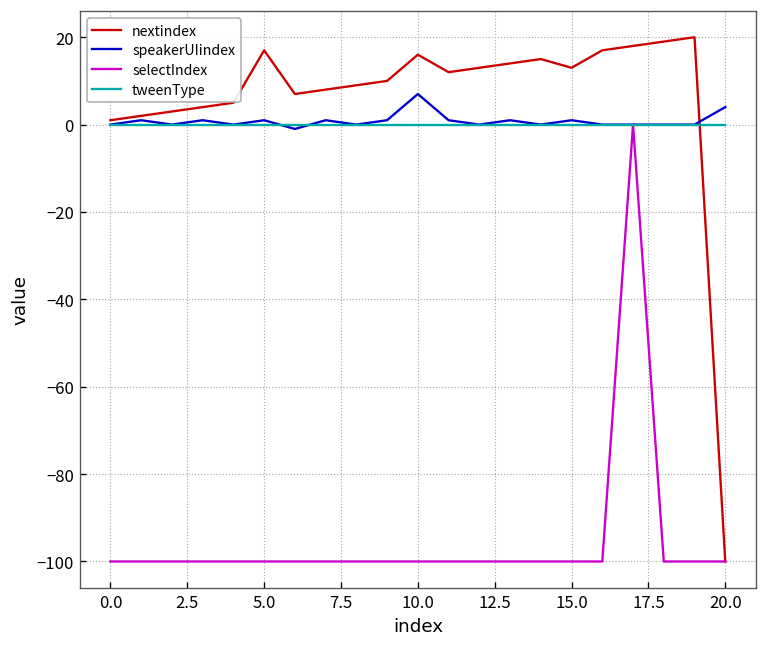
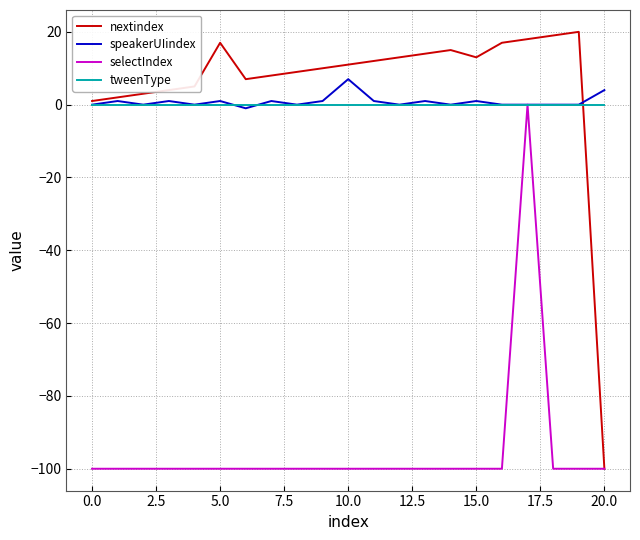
  {
    "nextindex": {
      "0.0": 1,
      "5.0": 17,
-     "10.0": 16,
+     "10.0": 11,
      "15.0": 13
    },
    "speakerUIindex": {
      "5.0": 1,
      "10.0": 7,
      "15.0": 1,
      "20.0": 4
    },
    "selectIndex": {
      "0.0": -100,
      "5.0": -100,
      "10.0": -100,
      "15.0": -100
    },
    "tweenType": {
      "5.0": 0,
      "10.0": 0,
      "15.0": 0,
      "20.0": 0
    }
  }
